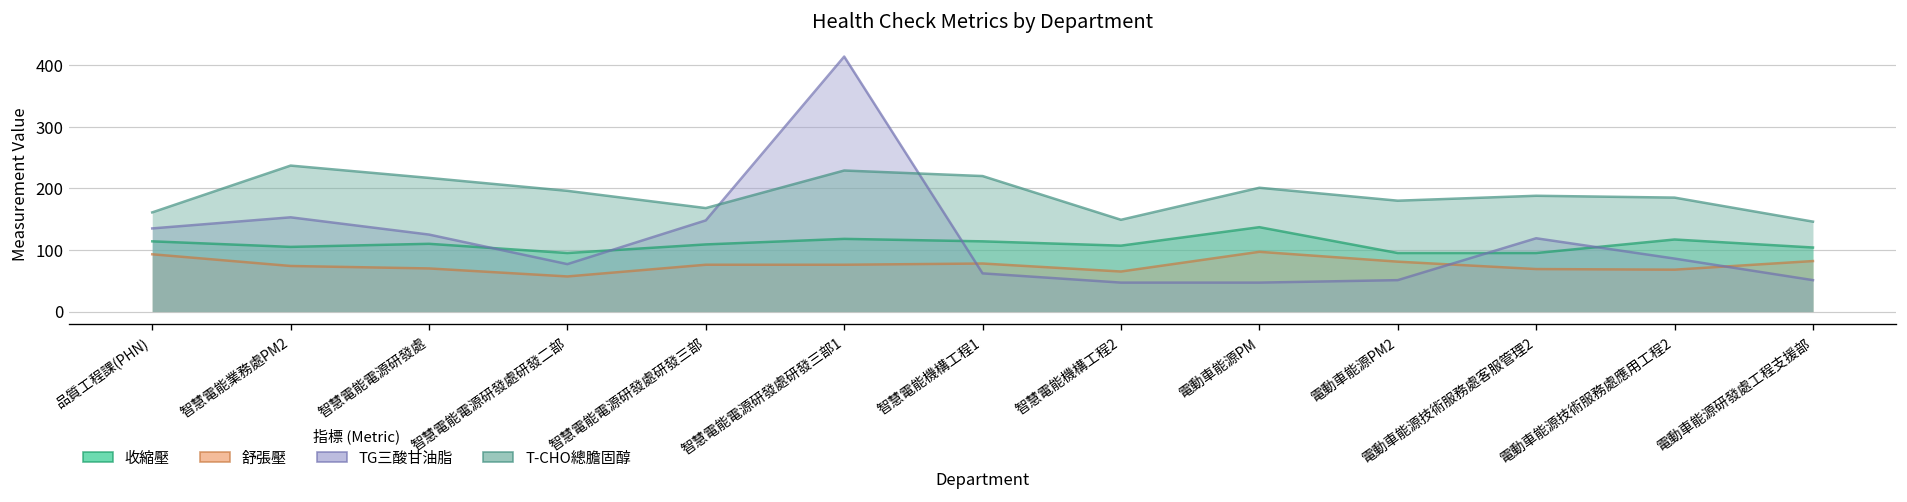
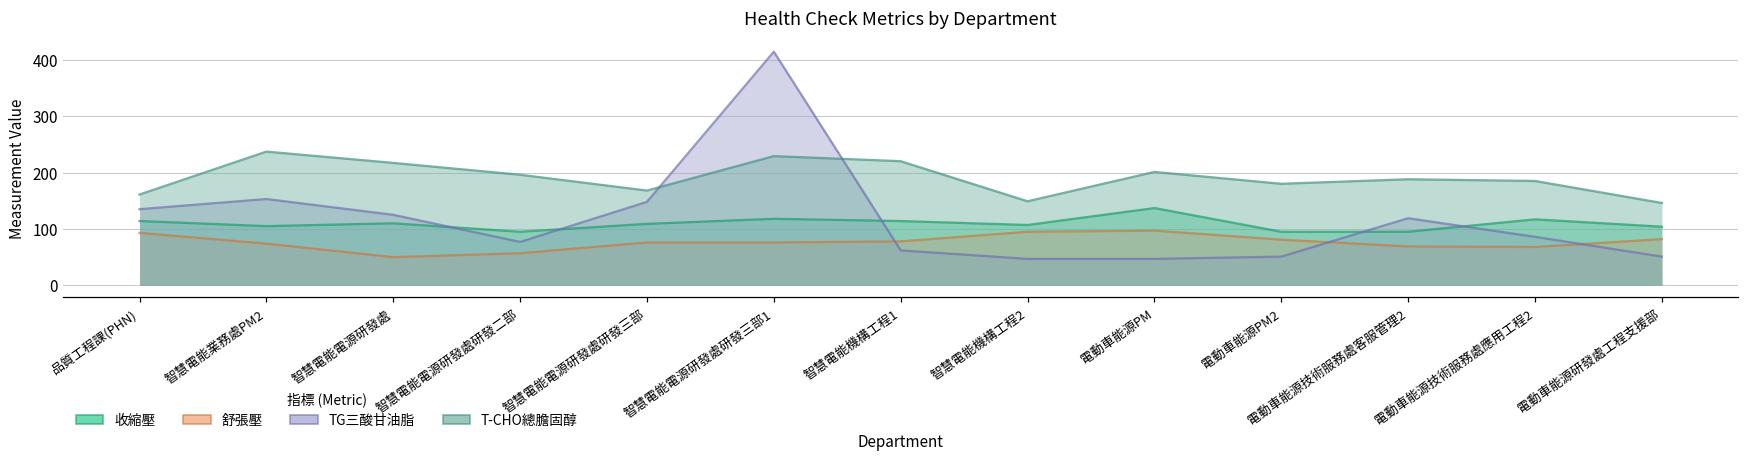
  {
    "舒張壓": {
      "品質工程課(PHN)": 90,
      "智慧電能業務處PM2": 70,
-     "智慧電能電源研發處": 70,
+     "智慧電能電源研發處": 50,
      "智慧電能電源研發處研發二部": 60,
      "智慧電能電源研發處研發三部": 80,
      "智慧電能電源研發處研發三部1": 80,
      "智慧電能機構工程1": 80,
-     "智慧電能機構工程2": 70,
+     "智慧電能機構工程2": 100,
      "電動車能源PM": 100,
      "電動車能源PM2": 80,
      "電動車能源技術服務處客服管理2": 70,
      "電動車能源技術服務處應用工程2": 70,
      "電動車能源研發處工程支援部": 80
    }
  }
